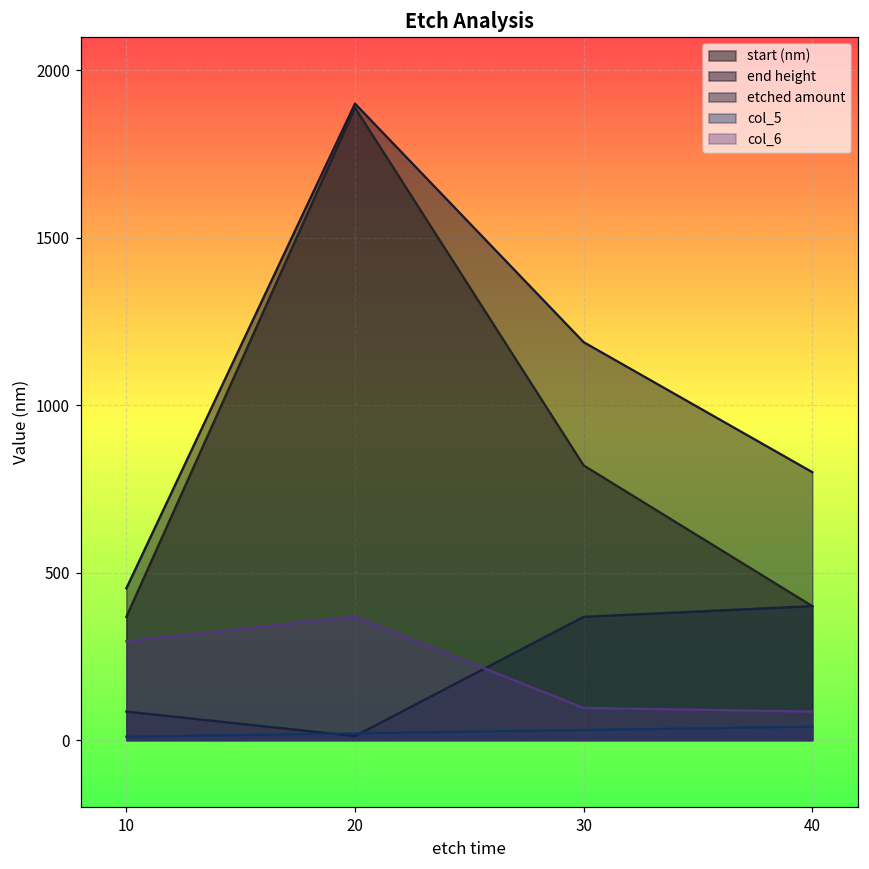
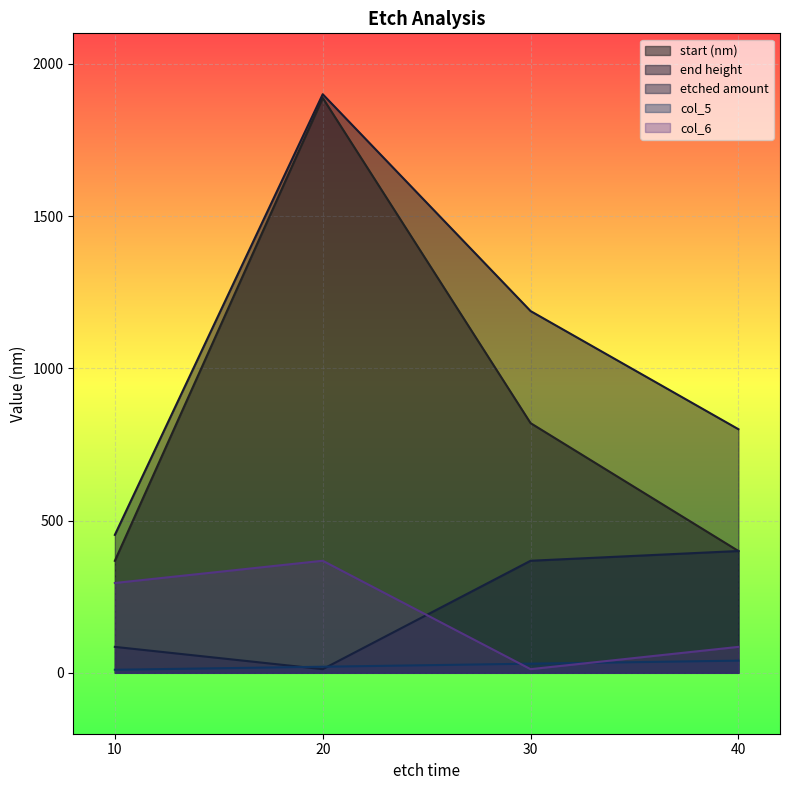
  {
    "col_6": {
      "10": 300,
      "20": 370,
-     "30": 100,
+     "30": 10,
      "40": 90
    }
  }
